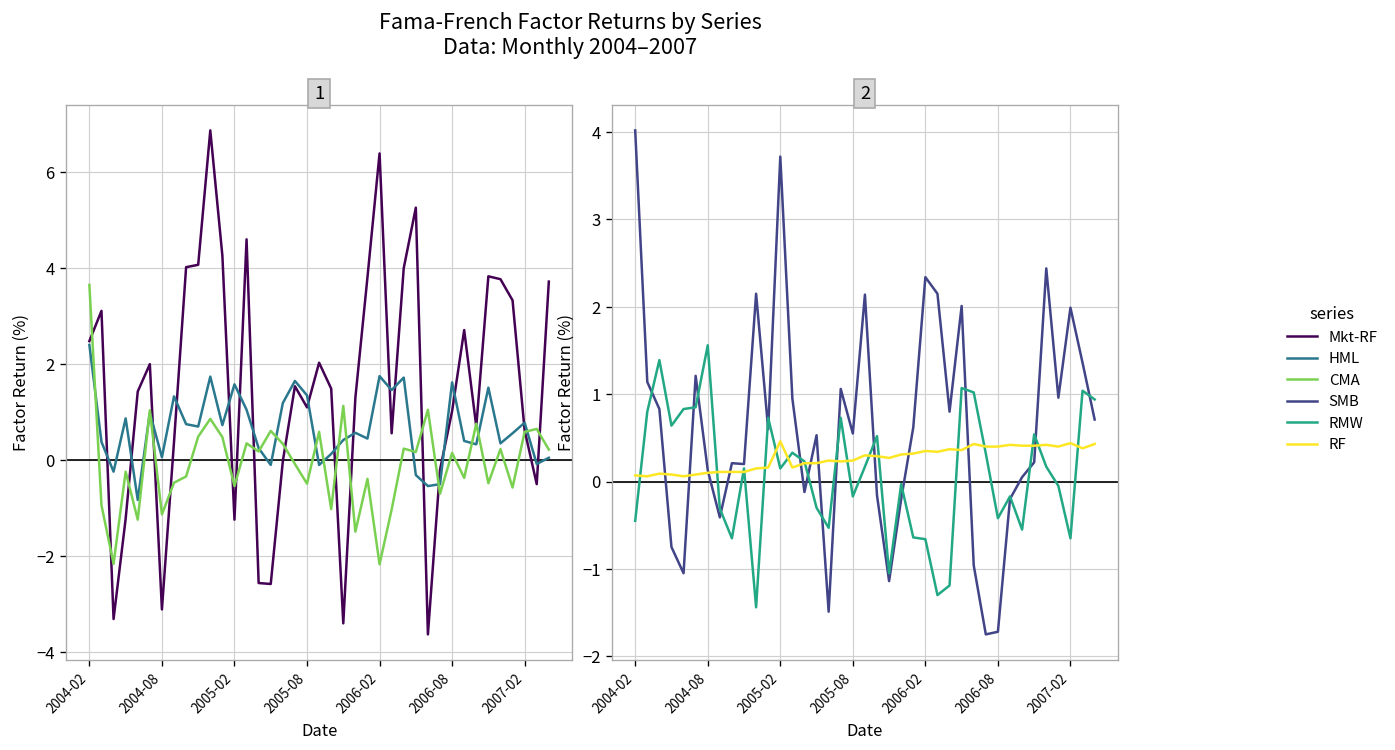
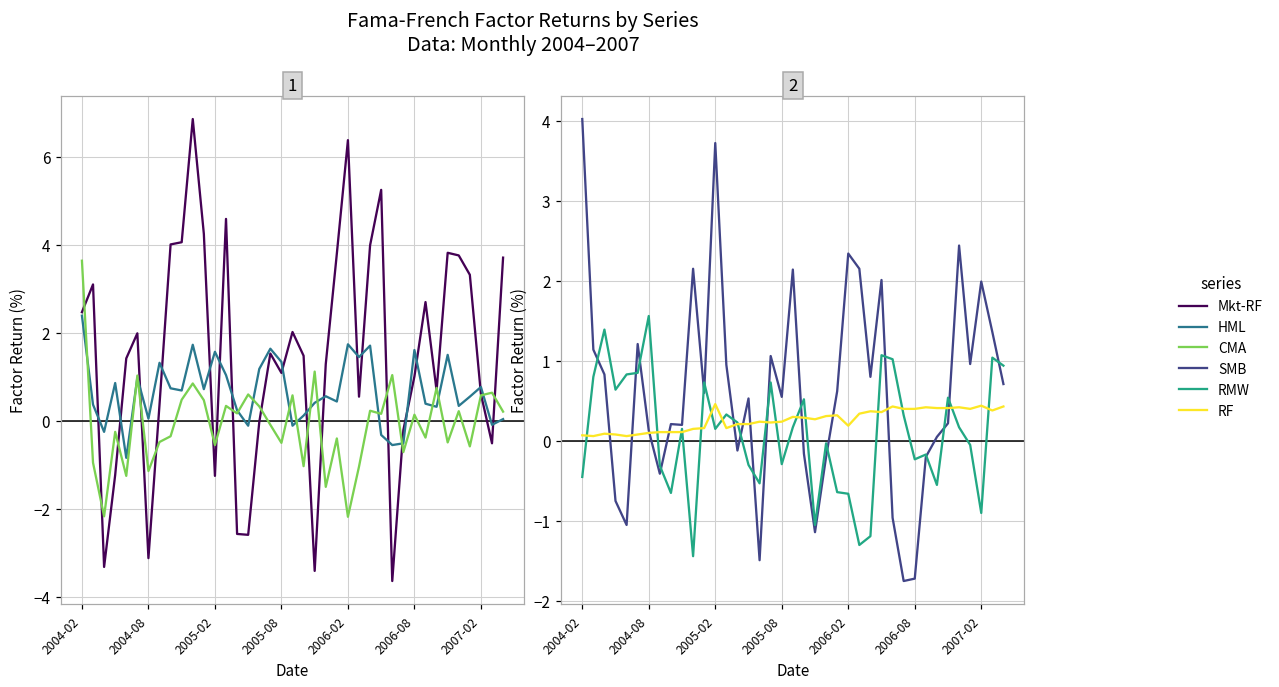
  {
    "1": {
      "Mkt-RF": {
        "2004-02": 2.5,
        "2004-08": -3.1,
        "2005-02": -1.3,
        "2005-08": 1.1,
        "2006-02": 6.4,
        "2006-08": 1.0
      },
      "HML": {
        "2004-02": 2.4,
        "2004-08": 0.1,
        "2005-02": 1.6,
        "2005-08": 1.3,
        "2006-02": 1.7,
        "2006-08": 1.6,
        "2007-02": 0.8
      },
      "CMA": {
        "2004-02": 3.6,
        "2004-08": -1.1,
        "2005-02": -0.6,
        "2005-08": -0.5,
        "2006-02": -2.2,
        "2006-08": 0.1
      }
    },
    "2": {
      "SMB": {
        "2004-02": 4.0,
        "2005-02": 3.7,
        "2005-08": 0.6,
        "2006-02": 2.3,
        "2006-08": -1.7,
        "2007-02": 2.0
      },
      "RMW": {
        "2004-02": -0.5,
        "2004-08": 1.6,
        "2005-02": 0.2,
-       "2005-08": -0.2,
+       "2005-08": -0.3,
        "2006-02": -0.7,
-       "2006-08": -0.4,
-       "2007-02": -0.7
+       "2006-08": -0.2,
+       "2007-02": -0.9
      },
      "RF": {
        "2004-02": 0.1,
        "2005-02": 0.5,
        "2005-08": 0.2,
-       "2006-02": 0.4,
+       "2006-02": 0.2,
        "2006-08": 0.4,
        "2007-02": 0.4
      }
    }
  }
